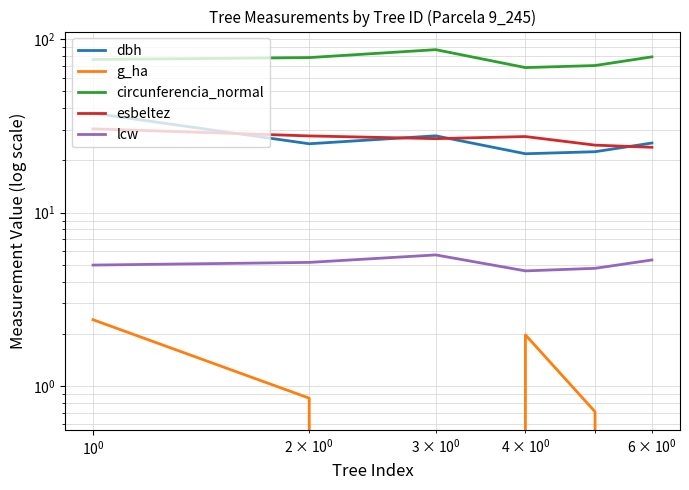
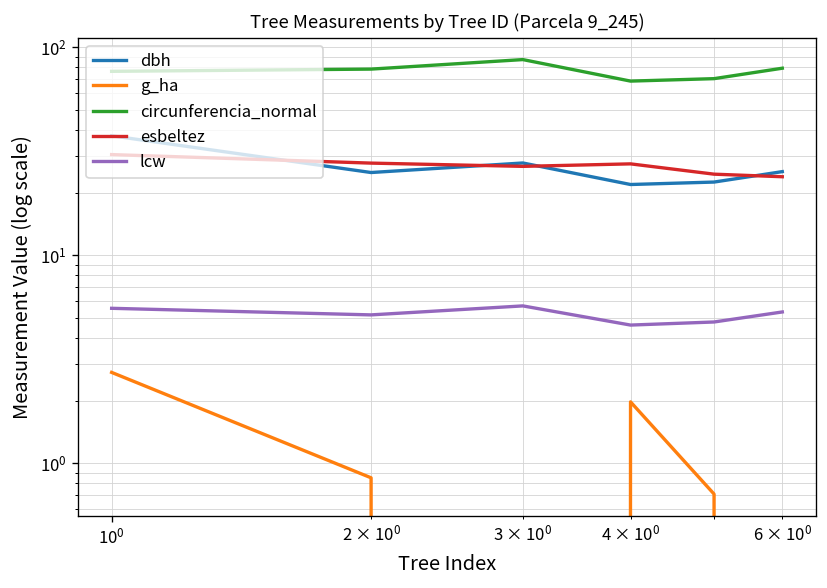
  {
    "g_ha": {
-     "10^0": 2.4
+     "10^0": 2.7
    },
    "lcw": {
-     "10^0": 5.0
+     "10^0": 5.6
    }
  }
